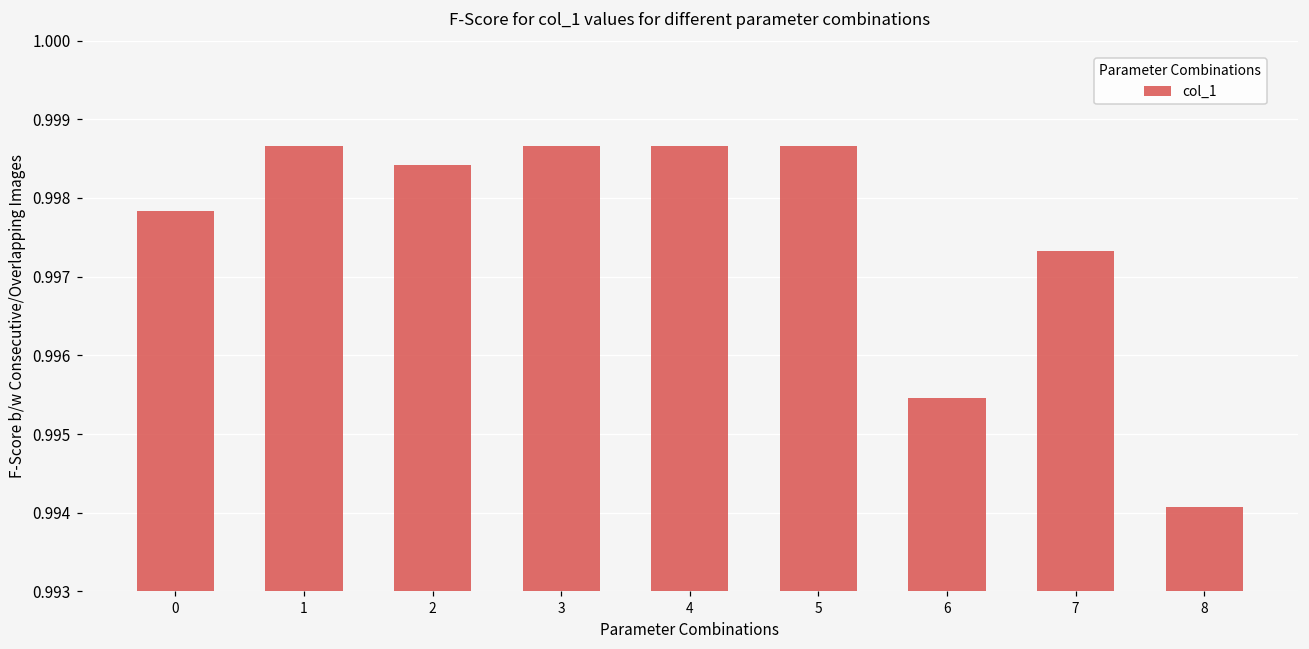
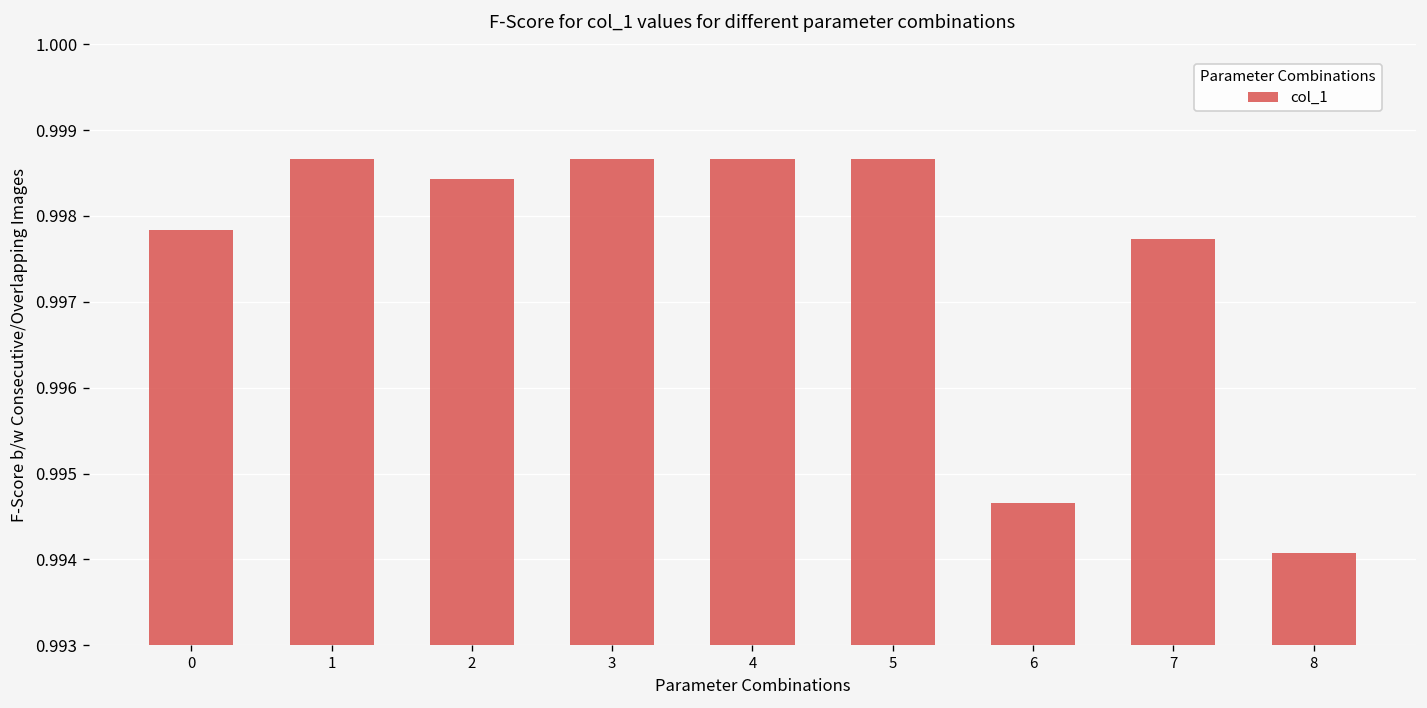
  {
    "0": 0.9978,
    "1": 0.9987,
    "2": 0.9984,
    "3": 0.9987,
    "4": 0.9987,
    "5": 0.9987,
-   "6": 0.9955,
-   "7": 0.9973,
+   "6": 0.9947,
+   "7": 0.9977,
    "8": 0.9941
  }
